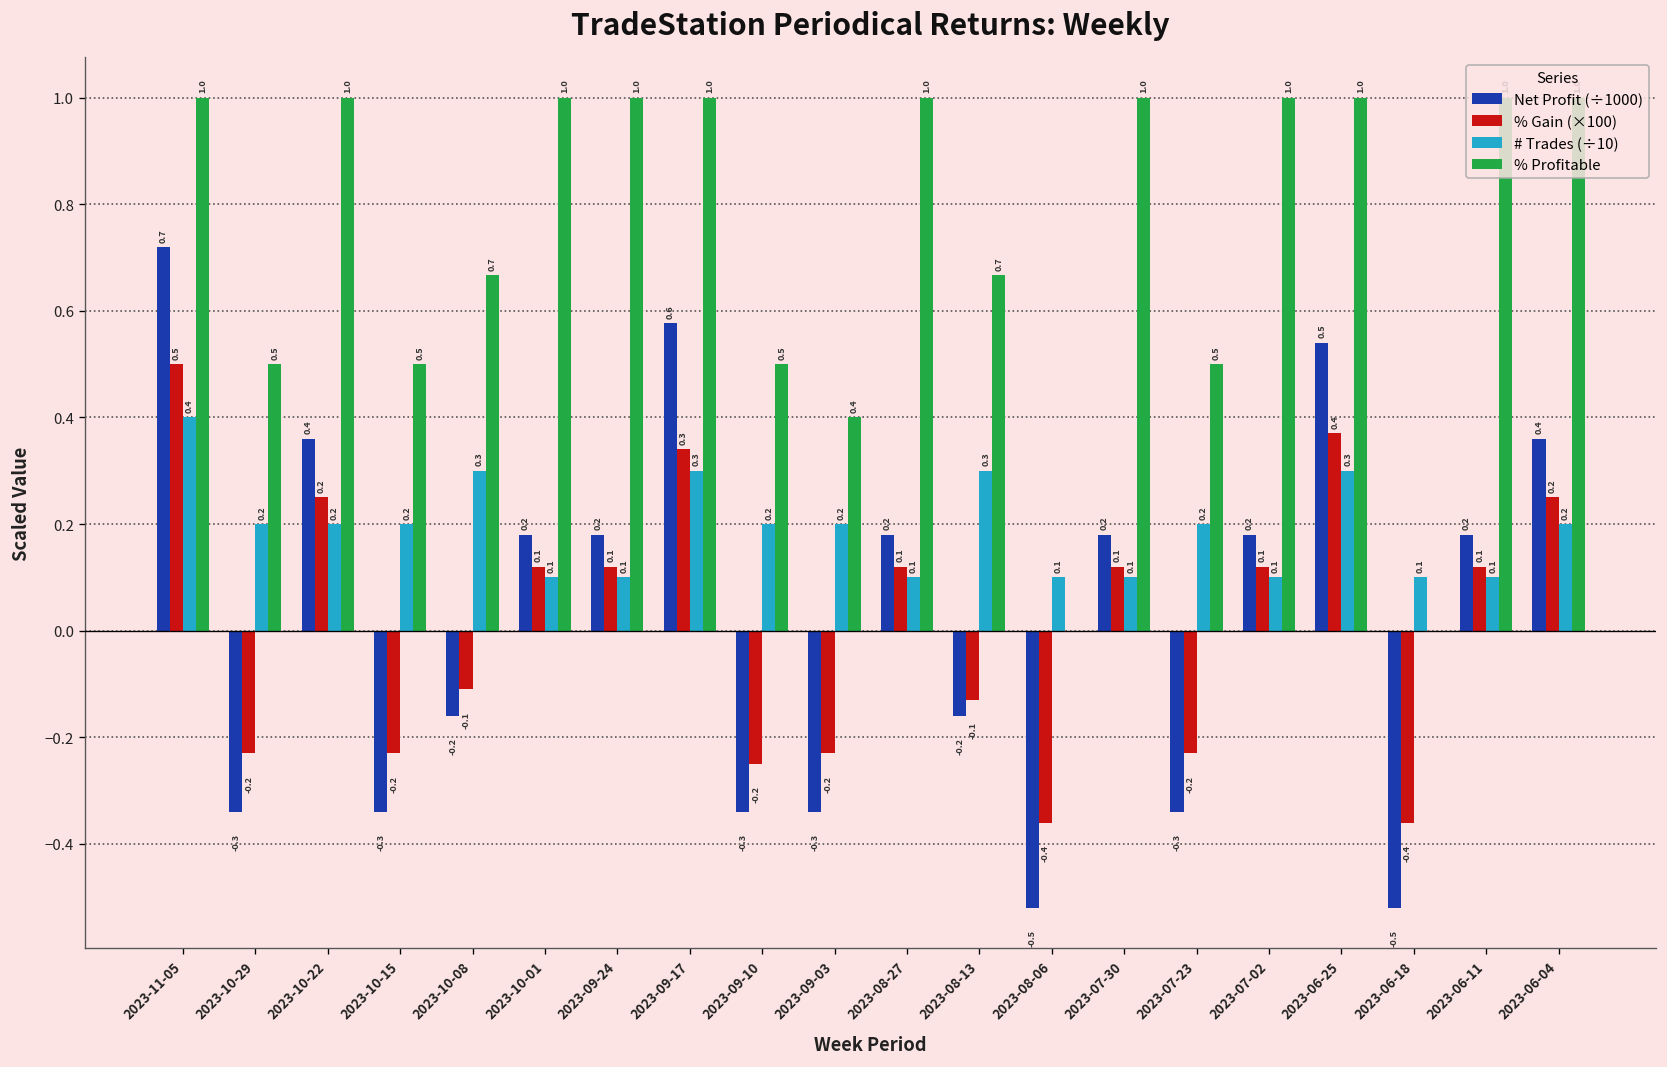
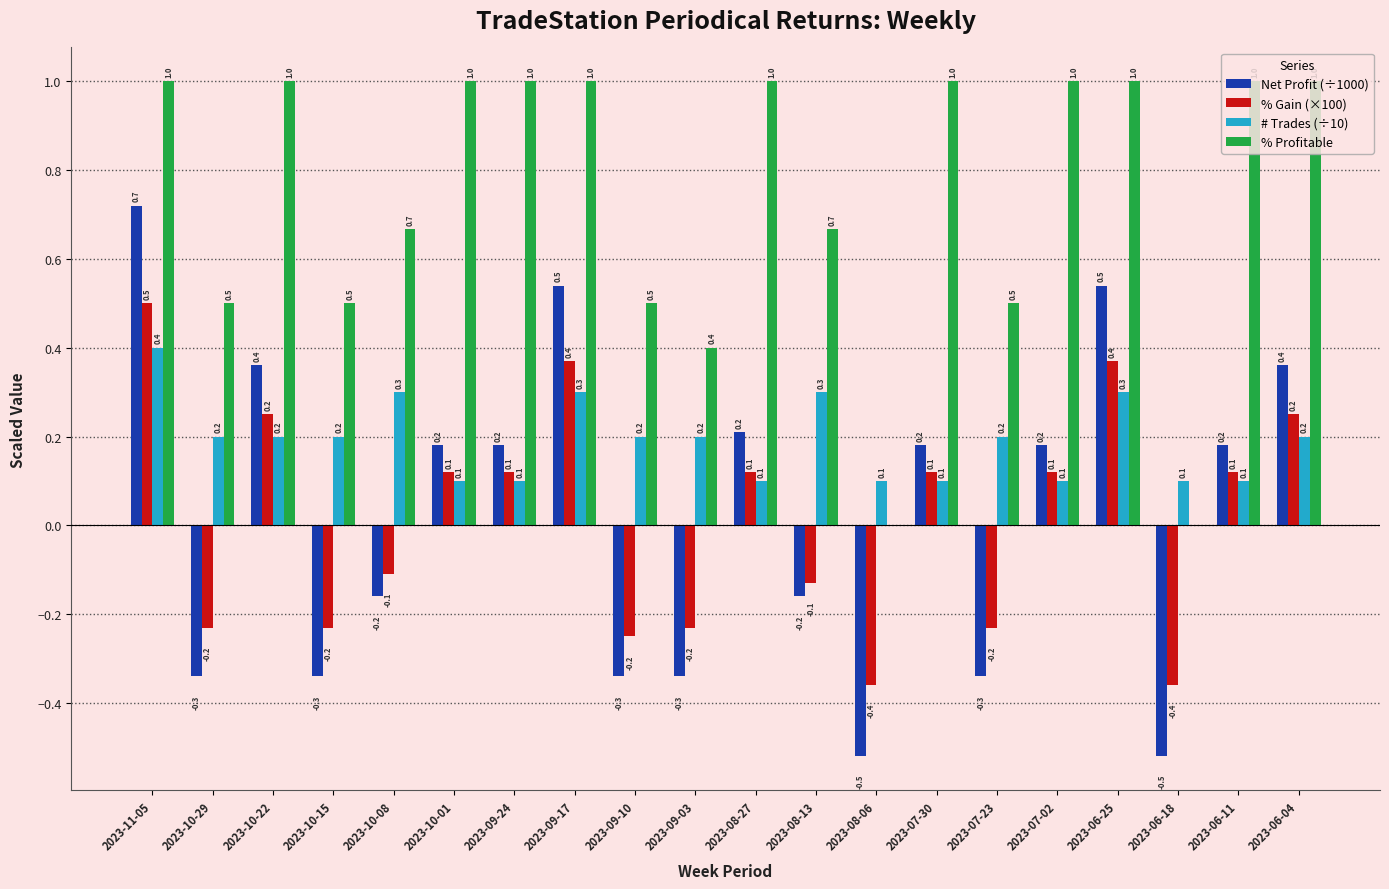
  {
    "Net Profit (÷1000)": {
      "2023-11-05": 0.7,
      "2023-10-29": -0.3,
      "2023-10-22": 0.4,
      "2023-10-15": -0.3,
      "2023-10-08": -0.2,
      "2023-10-01": 0.2,
      "2023-09-24": 0.2,
-     "2023-09-17": 0.6,
+     "2023-09-17": 0.5,
      "2023-09-10": -0.3,
      "2023-09-03": -0.3,
-     "2023-08-27": 0.18,
+     "2023-08-27": 0.21,
      "2023-08-13": -0.2,
      "2023-08-06": -0.5,
      "2023-07-30": 0.2,
      "2023-07-23": -0.3,
      "2023-07-02": 0.2,
      "2023-06-25": 0.5,
      "2023-06-18": -0.5,
      "2023-06-11": 0.2,
      "2023-06-04": 0.4
    },
    "% Gain (×100)": {
      "2023-11-05": 0.5,
      "2023-10-29": -0.2,
      "2023-10-22": 0.2,
      "2023-10-15": -0.2,
      "2023-10-08": -0.1,
      "2023-10-01": 0.1,
      "2023-09-24": 0.1,
-     "2023-09-17": 0.3,
+     "2023-09-17": 0.4,
      "2023-09-10": -0.2,
      "2023-09-03": -0.2,
      "2023-08-27": 0.1,
      "2023-08-13": -0.1,
      "2023-08-06": -0.4,
      "2023-07-30": 0.1,
      "2023-07-23": -0.2,
      "2023-07-02": 0.1,
      "2023-06-25": 0.4,
      "2023-06-18": -0.4,
      "2023-06-11": 0.1,
      "2023-06-04": 0.2
    },
    "# Trades (÷10)": {
      "2023-11-05": 0.4,
      "2023-10-29": 0.2,
      "2023-10-22": 0.2,
      "2023-10-15": 0.2,
      "2023-10-08": 0.3,
      "2023-10-01": 0.1,
      "2023-09-24": 0.1,
      "2023-09-17": 0.3,
      "2023-09-10": 0.2,
      "2023-09-03": 0.2,
      "2023-08-27": 0.1,
      "2023-08-13": 0.3,
      "2023-08-06": 0.1,
      "2023-07-30": 0.1,
      "2023-07-23": 0.2,
      "2023-07-02": 0.1,
      "2023-06-25": 0.3,
      "2023-06-18": 0.1,
      "2023-06-11": 0.1,
      "2023-06-04": 0.2
    },
    "% Profitable": {
      "2023-11-05": 1.0,
      "2023-10-29": 0.5,
      "2023-10-22": 1.0,
      "2023-10-15": 0.5,
      "2023-10-08": 0.7,
      "2023-10-01": 1.0,
      "2023-09-24": 1.0,
      "2023-09-17": 1.0,
      "2023-09-10": 0.5,
      "2023-09-03": 0.4,
      "2023-08-27": 1.0,
      "2023-08-13": 0.7,
      "2023-07-30": 1.0,
      "2023-07-23": 0.5,
      "2023-07-02": 1.0,
      "2023-06-25": 1.0
    }
  }
